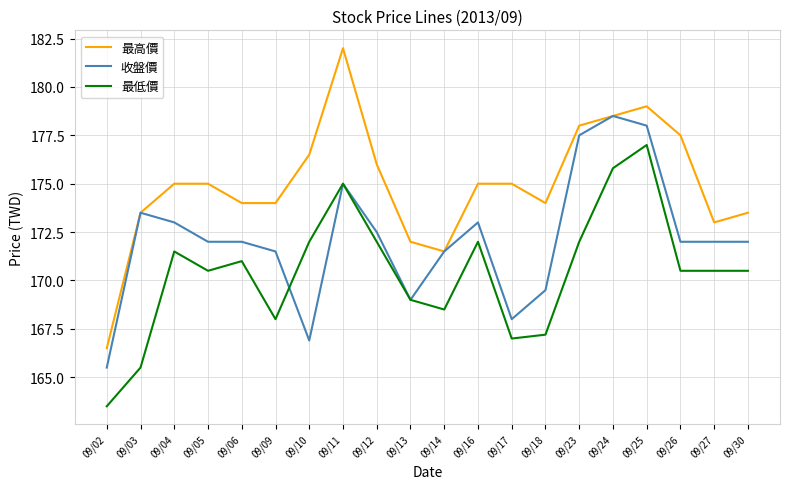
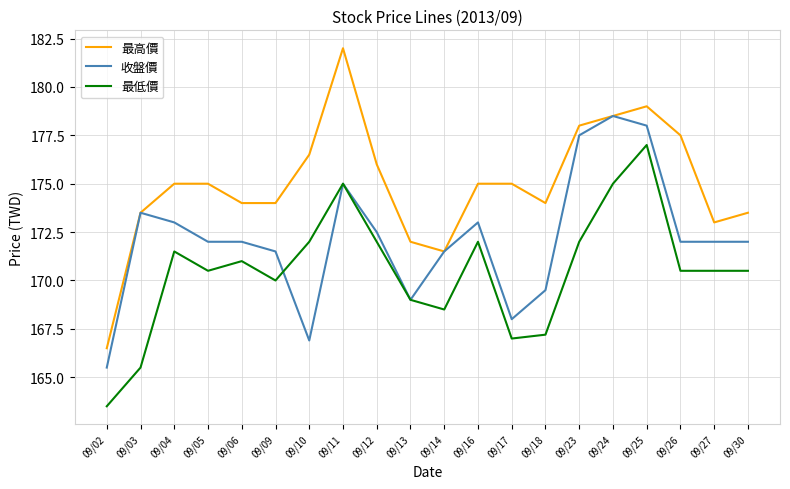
  {
    "最高價": {
      "09/02": 166.5,
      "09/04": 175.0,
      "09/05": 175.0,
      "09/06": 174.0,
      "09/09": 174.0,
      "09/10": 176.5,
      "09/11": 182.0,
      "09/12": 176.0,
      "09/13": 172.0,
      "09/16": 175.0,
      "09/17": 175.0,
      "09/18": 174.0,
      "09/23": 178.0,
      "09/25": 179.0,
      "09/26": 177.5,
      "09/27": 173.0,
      "09/30": 173.5
    },
    "收盤價": {
      "09/02": 165.5,
      "09/04": 173.0,
      "09/05": 172.0,
      "09/06": 172.0,
      "09/09": 171.5,
      "09/10": 166.9,
      "09/12": 172.5,
      "09/16": 173.0,
      "09/17": 168.0,
      "09/18": 169.5,
      "09/23": 177.5,
      "09/25": 178.0,
      "09/26": 172.0,
      "09/27": 172.0,
      "09/30": 172.0
    },
    "最低價": {
      "09/02": 163.5,
      "09/03": 165.5,
      "09/04": 171.5,
      "09/05": 170.5,
      "09/06": 171.0,
-     "09/09": 168,
+     "09/09": 170,
      "09/10": 172.0,
      "09/12": 172.0,
      "09/14": 168.5,
      "09/16": 172.0,
      "09/17": 167.0,
      "09/18": 167.2,
      "09/23": 172.0,
-     "09/24": 175.8,
+     "09/24": 175.0,
      "09/25": 177.0,
      "09/26": 170.5,
      "09/27": 170.5,
      "09/30": 170.5
    }
  }
